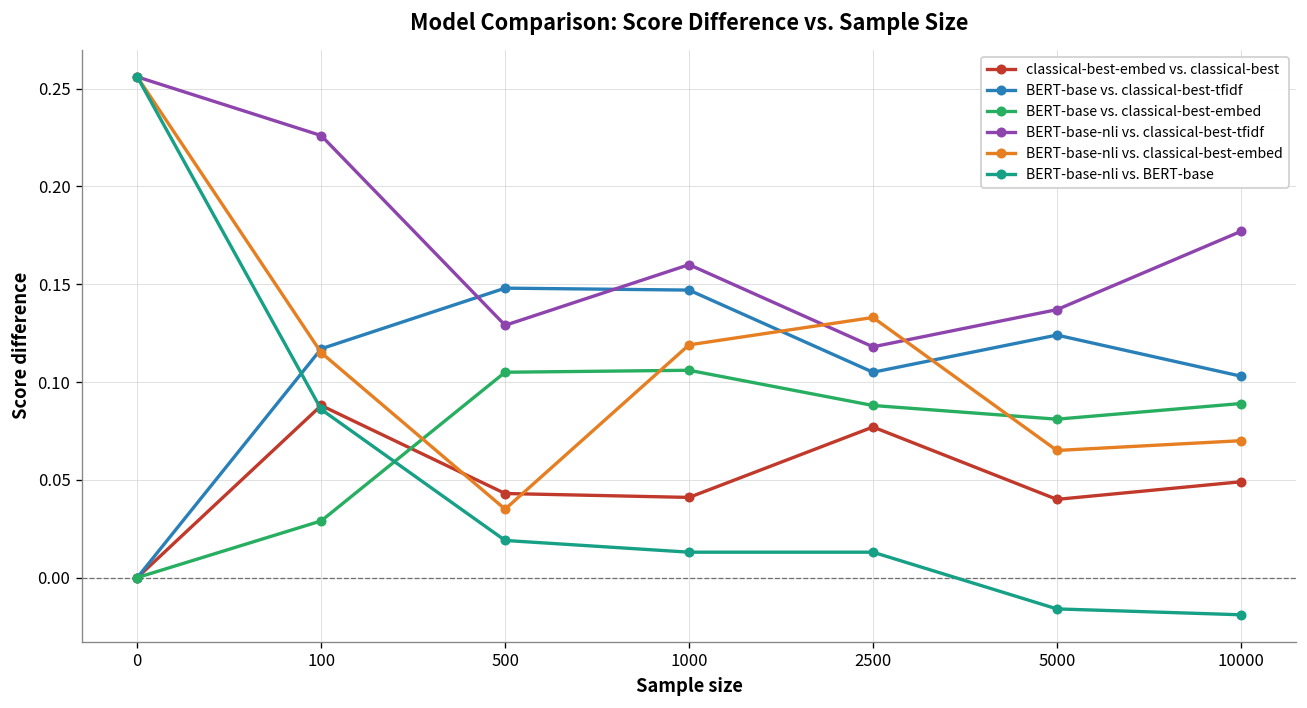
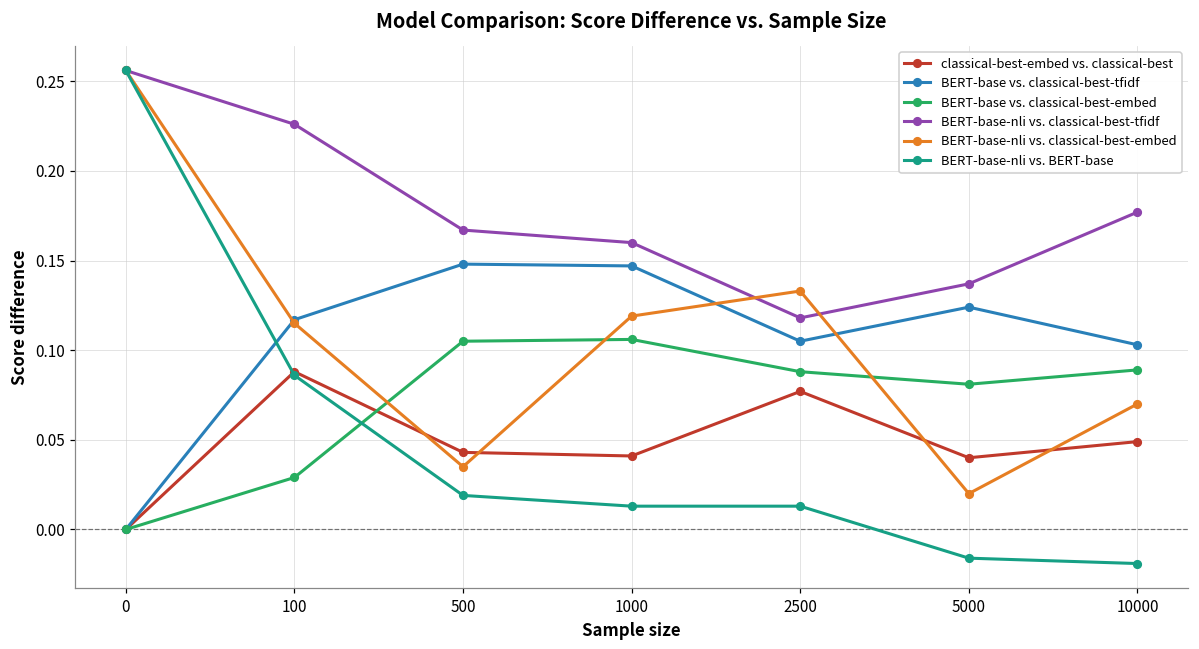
  {
    "classical-best-embed vs. classical-best": {
      "100": 0.088,
      "500": 0.043,
      "1000": 0.041,
      "2500": 0.077,
      "5000": 0.040,
      "10000": 0.049
    },
    "BERT-base vs. classical-best-tfidf": {
      "100": 0.117,
      "500": 0.148,
      "1000": 0.147,
      "2500": 0.105,
      "5000": 0.124,
      "10000": 0.103
    },
    "BERT-base-nli vs. classical-best-tfidf": {
      "100": 0.226,
-     "500": 0.129,
+     "500": 0.167,
      "1000": 0.160,
      "2500": 0.118,
      "5000": 0.137,
      "10000": 0.177
    },
    "BERT-base-nli vs. classical-best-embed": {
      "100": 0.115,
      "500": 0.035,
      "1000": 0.119,
      "2500": 0.133,
-     "5000": 0.065,
+     "5000": 0.020,
      "10000": 0.070
    }
  }
